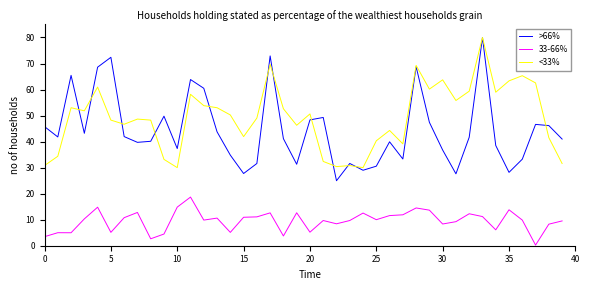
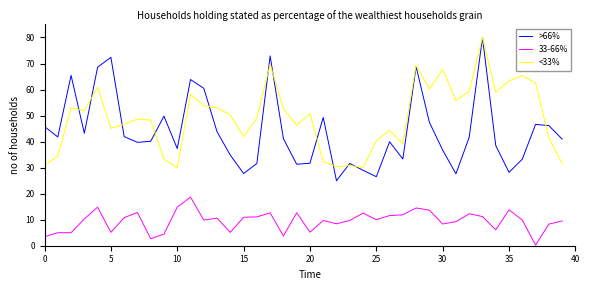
  {
    ">66%": {
      "0": 46,
      "5": 72,
      "10": 37,
      "15": 28,
-     "20": 48,
-     "25": 31,
+     "20": 32,
+     "25": 27,
      "30": 37,
      "35": 28
    },
    "33-66%": {
      "0": 3,
      "5": 5,
      "10": 15,
      "15": 11,
      "20": 5,
      "25": 10,
      "30": 8,
      "35": 14
    },
    "<33%": {
      "0": 31,
-     "5": 48,
+     "5": 45,
      "10": 30,
      "15": 42,
      "20": 51,
      "25": 40,
-     "30": 64,
+     "30": 68,
      "35": 63
    }
  }
